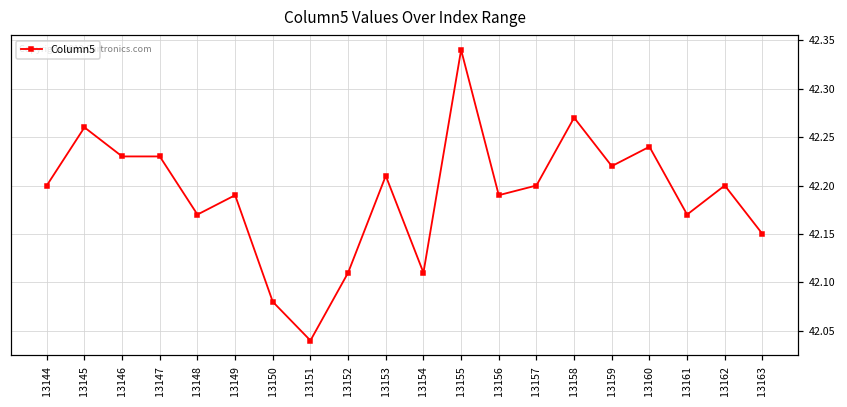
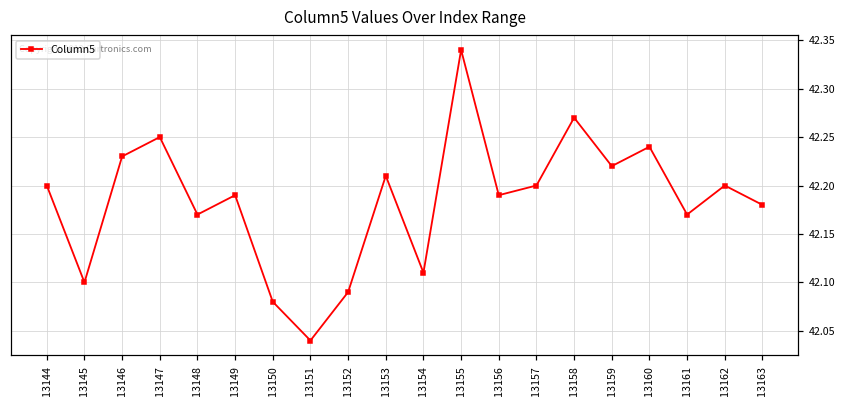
  {
    "13144": 42.20,
-   "13145": 42.26,
+   "13145": 42.10,
    "13146": 42.23,
-   "13147": 42.23,
+   "13147": 42.25,
    "13148": 42.17,
    "13149": 42.19,
    "13150": 42.08,
    "13151": 42.04,
-   "13152": 42.11,
+   "13152": 42.09,
    "13153": 42.21,
    "13154": 42.11,
    "13155": 42.34,
    "13156": 42.19,
    "13157": 42.20,
    "13158": 42.27,
    "13159": 42.22,
    "13160": 42.24,
    "13161": 42.17,
    "13162": 42.20,
-   "13163": 42.15
+   "13163": 42.18
  }
